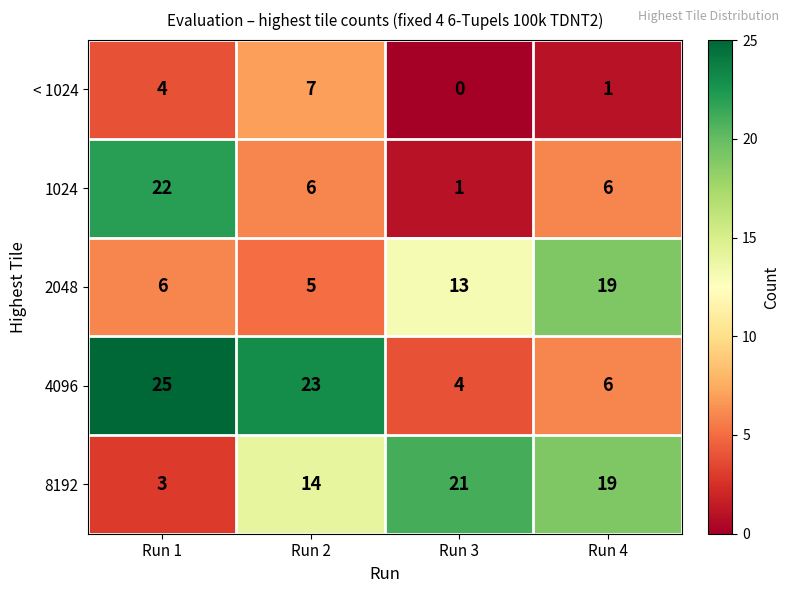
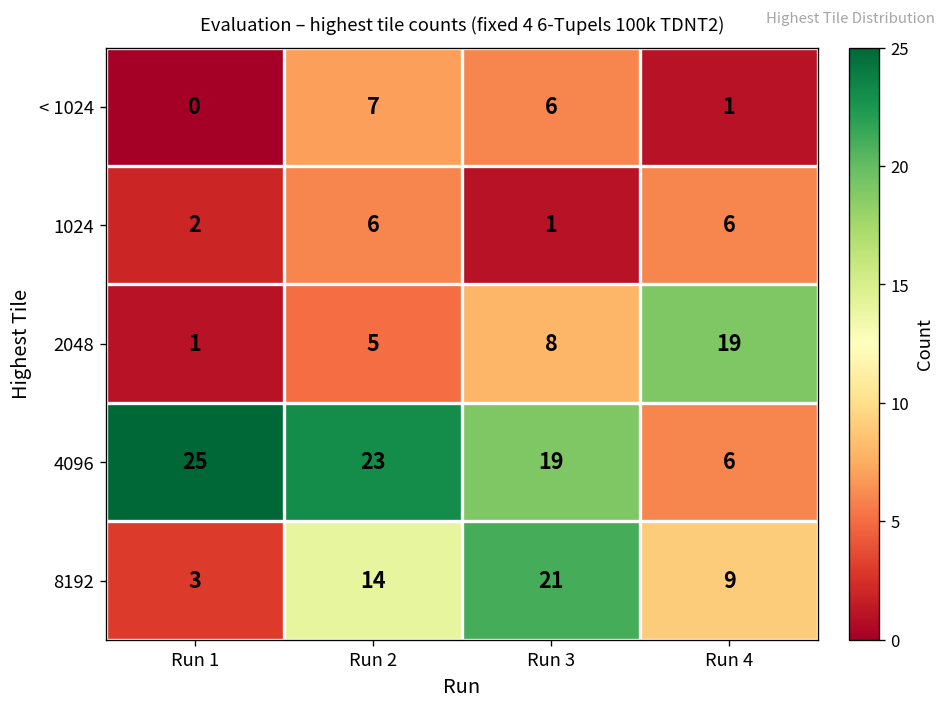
  {
    "< 1024": {
-     "Run 1": 4,
+     "Run 1": 0,
      "Run 2": 7,
-     "Run 3": 0,
+     "Run 3": 6,
      "Run 4": 1
    },
    "1024": {
-     "Run 1": 22,
+     "Run 1": 2,
      "Run 2": 6,
      "Run 3": 1,
      "Run 4": 6
    },
    "2048": {
-     "Run 1": 6,
+     "Run 1": 1,
      "Run 2": 5,
-     "Run 3": 13,
+     "Run 3": 8,
      "Run 4": 19
    },
    "4096": {
      "Run 1": 25,
      "Run 2": 23,
-     "Run 3": 4,
+     "Run 3": 19,
      "Run 4": 6
    },
    "8192": {
      "Run 1": 3,
      "Run 2": 14,
      "Run 3": 21,
-     "Run 4": 19
+     "Run 4": 9
    }
  }
